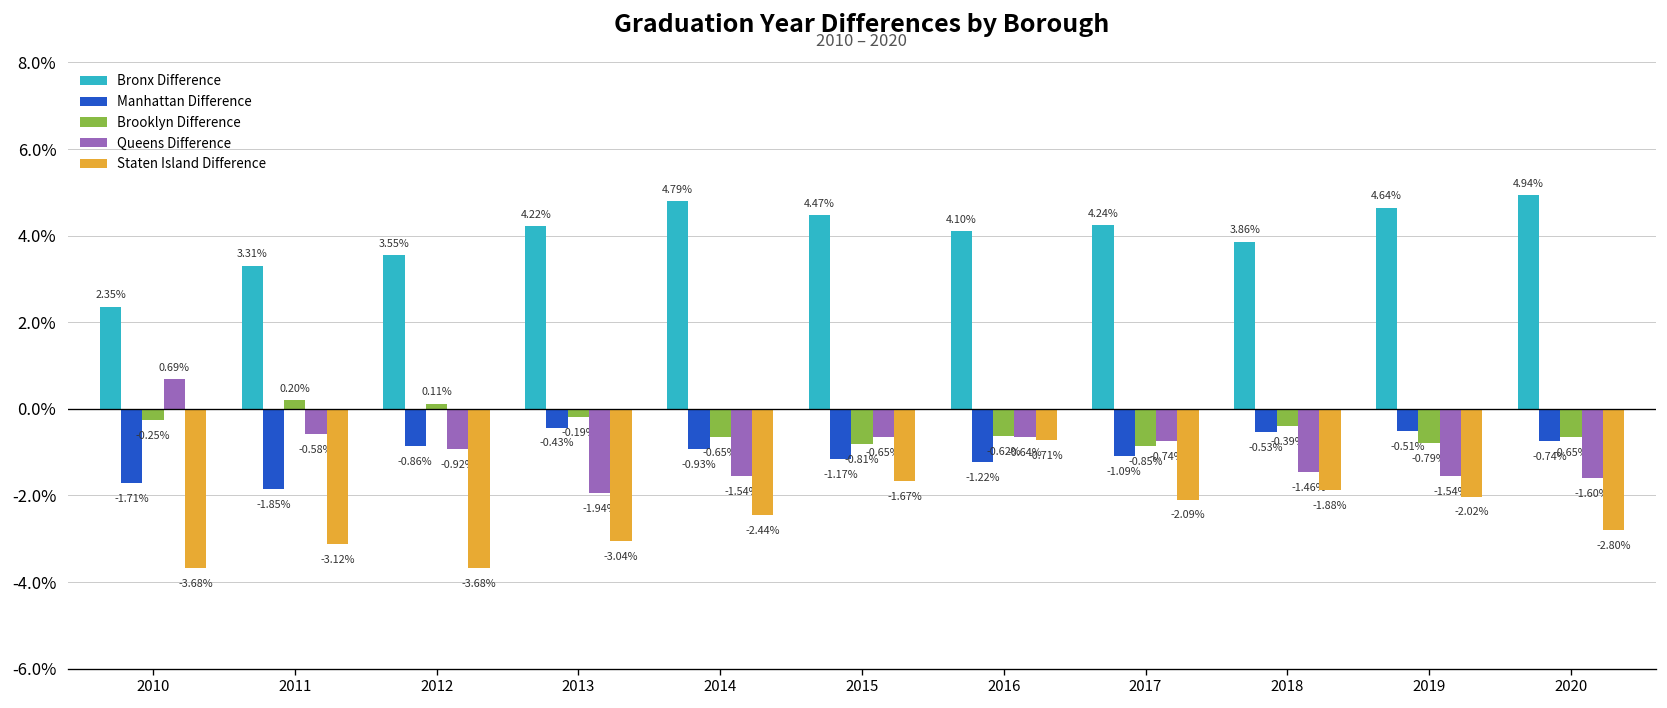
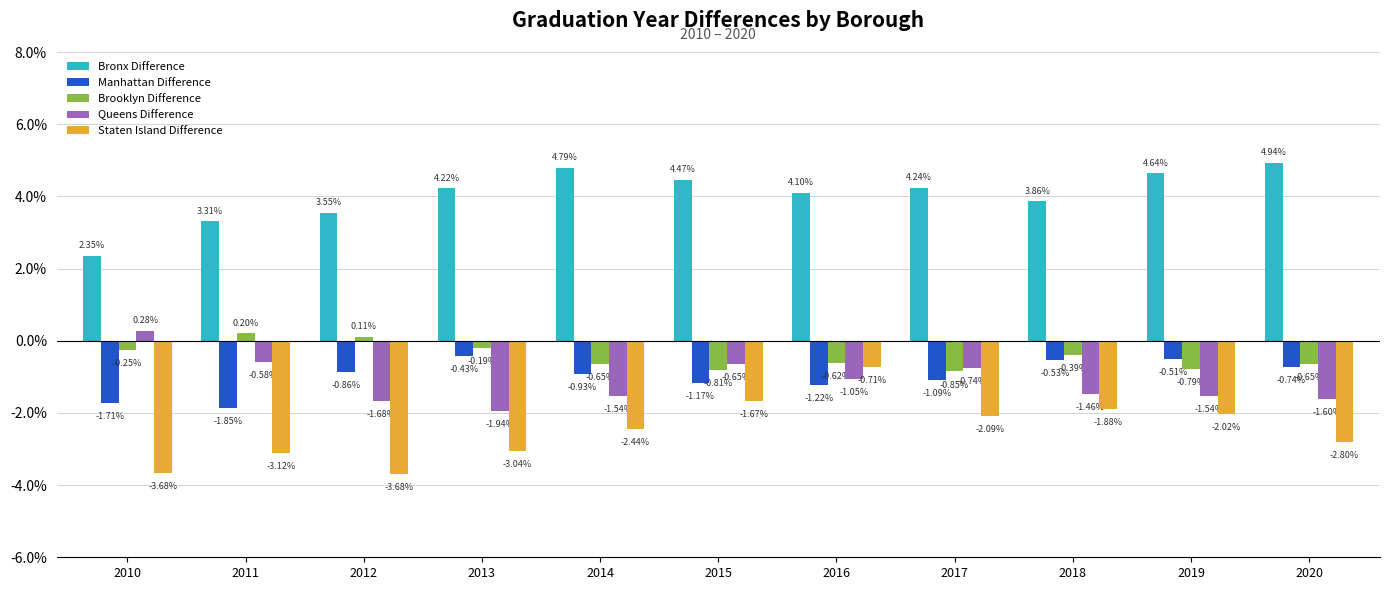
  {
    "Bronx Difference": {
      "2010": "2.35%",
      "2011": "3.31%",
      "2012": "3.55%",
      "2013": "4.22%",
      "2014": "4.79%",
      "2015": "4.47%",
      "2016": "4.10%",
      "2017": "4.24%",
      "2018": "3.86%",
      "2019": "4.64%",
      "2020": "4.94%"
    },
    "Manhattan Difference": {
      "2010": "-1.71%",
      "2011": "-1.85%",
      "2012": "-0.86%",
      "2013": "-0.43%",
      "2014": "-0.93%",
      "2015": "-1.17%",
      "2016": "-1.22%",
      "2017": "-1.09%",
      "2019": "-0.51%"
    },
    "Brooklyn Difference": {
      "2010": "-0.25%",
      "2011": "0.20%",
      "2012": "0.11%",
      "2013": "-0.19%",
      "2014": "-0.65%",
      "2015": "-0.81%",
      "2016": "-0.62%",
      "2019": "-0.79%"
    },
    "Queens Difference": {
-     "2010": "0.69%",
+     "2010": "0.28%",
      "2011": "-0.58%",
-     "2012": "-0.92%",
+     "2012": "-1.68%",
      "2013": "-1.94%",
      "2014": "-1.54%",
      "2015": "-0.65%",
-     "2016": "-0.64%",
+     "2016": "-1.05%",
      "2018": "-1.46%",
      "2019": "-1.54%",
      "2020": "-1.60%"
    },
    "Staten Island Difference": {
      "2010": "-3.68%",
      "2011": "-3.12%",
      "2012": "-3.68%",
      "2013": "-3.04%",
      "2014": "-2.44%",
      "2015": "-1.67%",
      "2016": "-0.71%",
      "2017": "-2.09%",
      "2018": "-1.88%",
      "2019": "-2.02%",
      "2020": "-2.80%"
    }
  }
